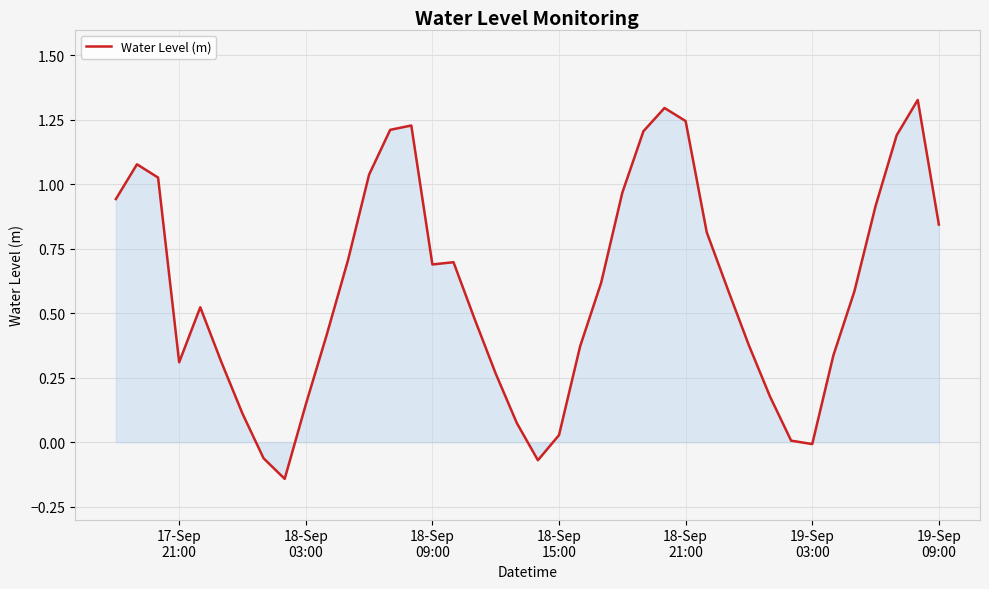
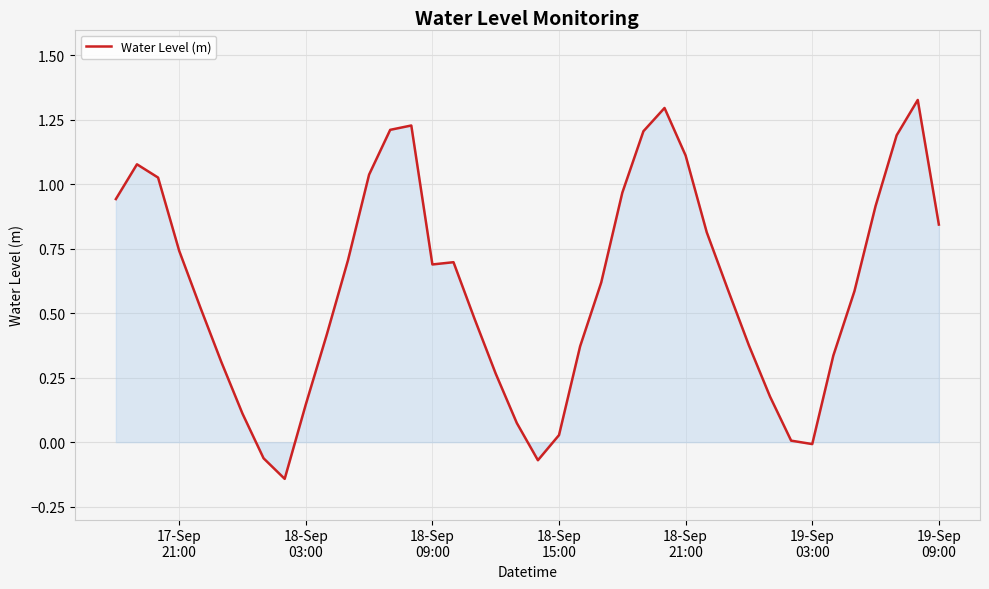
  {
    "Water Level (m)": {
-     "17-Sep 21:00": 0.31,
-     "18-Sep 21:00": 1.25
+     "17-Sep 21:00": 0.74,
+     "18-Sep 21:00": 1.11
    }
  }
